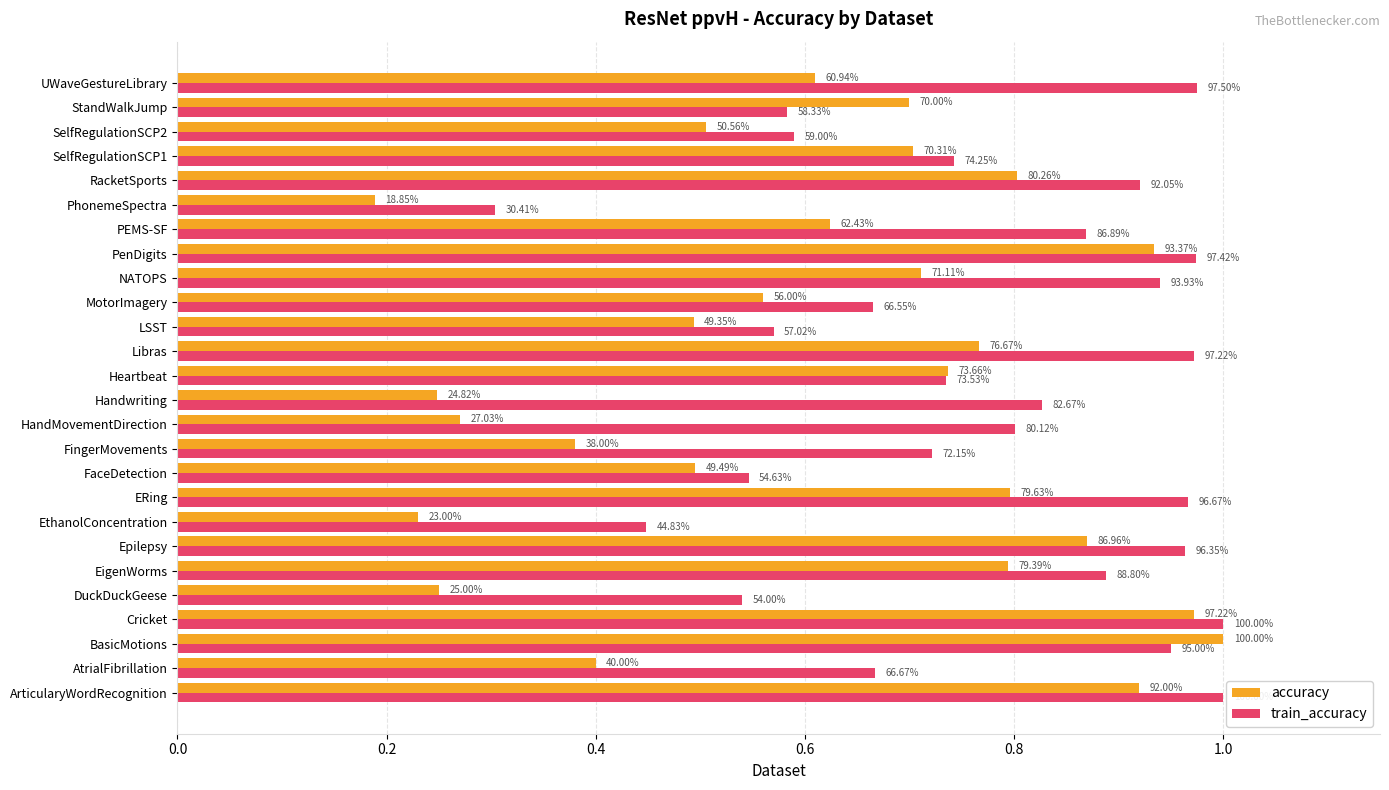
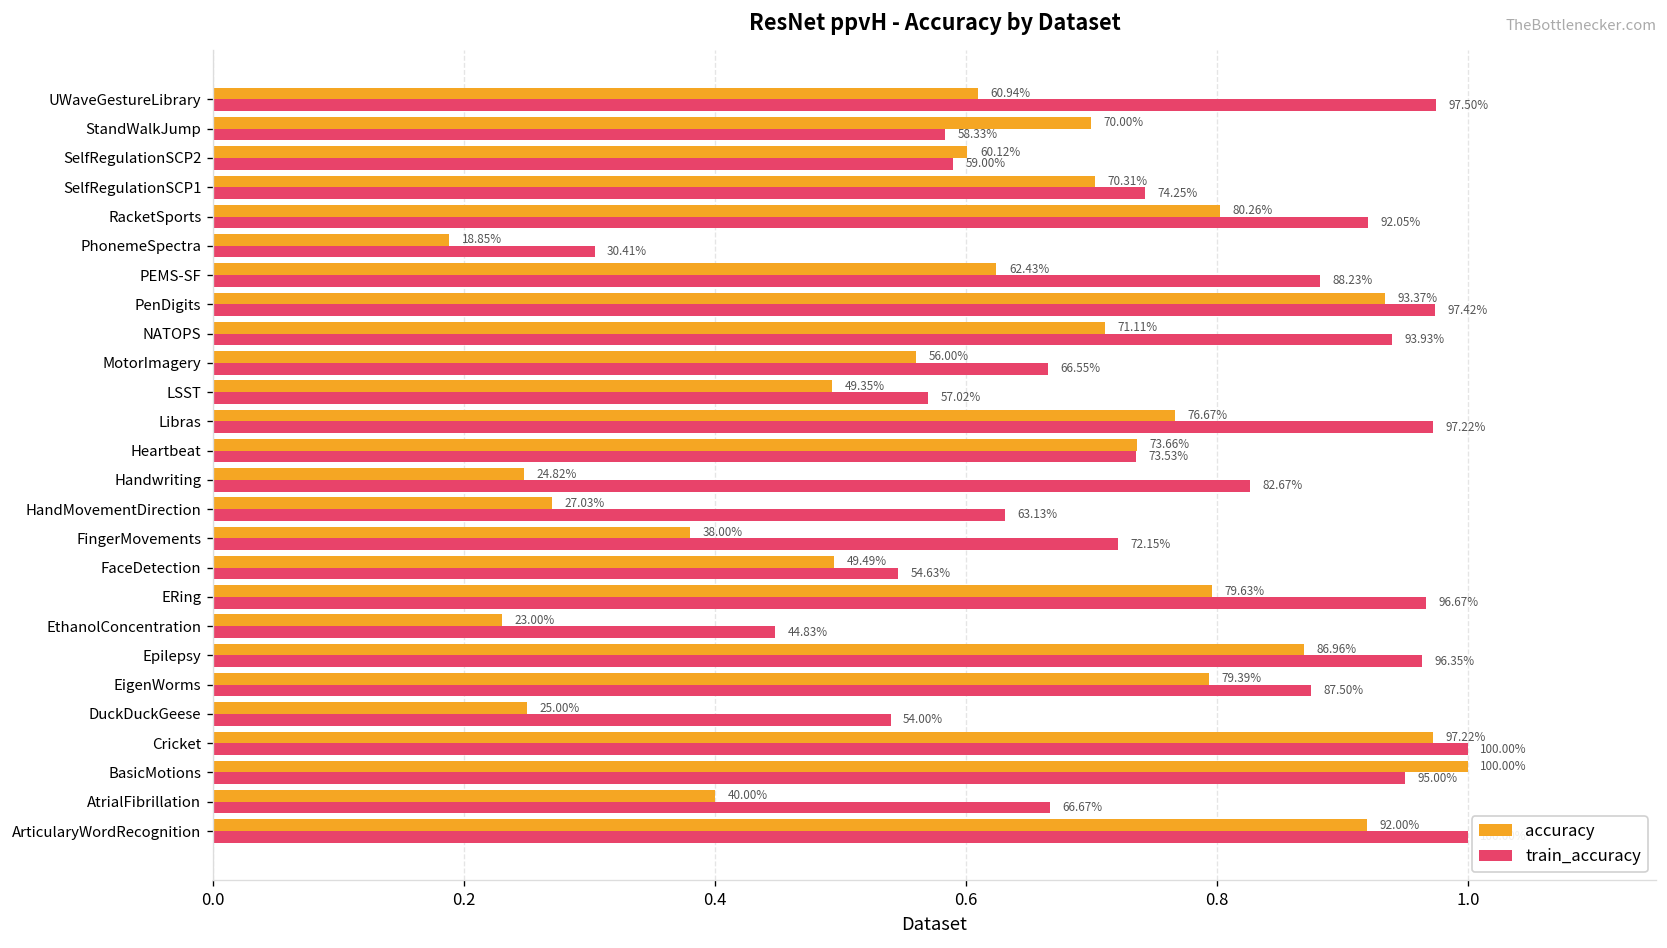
  {
    "accuracy": {
      "UWaveGestureLibrary": "60.94%",
      "StandWalkJump": "70.00%",
-     "SelfRegulationSCP2": "50.56%",
+     "SelfRegulationSCP2": "60.12%",
      "SelfRegulationSCP1": "70.31%",
      "RacketSports": "80.26%",
      "PhonemeSpectra": "18.85%",
      "PEMS-SF": "62.43%",
      "PenDigits": "93.37%",
      "NATOPS": "71.11%",
      "MotorImagery": "56.00%",
      "LSST": "49.35%",
      "Libras": "76.67%",
      "Heartbeat": "73.66%",
      "Handwriting": "24.82%",
      "HandMovementDirection": "27.03%",
      "FingerMovements": "38.00%",
      "FaceDetection": "49.49%",
      "ERing": "79.63%",
      "EthanolConcentration": "23.00%",
      "Epilepsy": "86.96%",
      "EigenWorms": "79.39%",
      "DuckDuckGeese": "25.00%",
      "Cricket": "97.22%",
      "BasicMotions": "100.00%",
      "AtrialFibrillation": "40.00%",
      "ArticularyWordRecognition": "92.00%"
    },
    "train_accuracy": {
      "UWaveGestureLibrary": "97.50%",
      "StandWalkJump": "58.33%",
      "SelfRegulationSCP2": "59.00%",
      "SelfRegulationSCP1": "74.25%",
      "RacketSports": "92.05%",
      "PhonemeSpectra": "30.41%",
-     "PEMS-SF": "86.89%",
+     "PEMS-SF": "88.23%",
      "PenDigits": "97.42%",
      "NATOPS": "93.93%",
      "MotorImagery": "66.55%",
      "LSST": "57.02%",
      "Libras": "97.22%",
      "Heartbeat": "73.53%",
      "Handwriting": "82.67%",
-     "HandMovementDirection": "80.12%",
+     "HandMovementDirection": "63.13%",
      "FingerMovements": "72.15%",
      "FaceDetection": "54.63%",
      "ERing": "96.67%",
      "EthanolConcentration": "44.83%",
      "Epilepsy": "96.35%",
-     "EigenWorms": "88.80%",
+     "EigenWorms": "87.50%",
      "DuckDuckGeese": "54.00%",
      "Cricket": "100.00%",
      "BasicMotions": "95.00%",
      "AtrialFibrillation": "66.67%"
    }
  }
